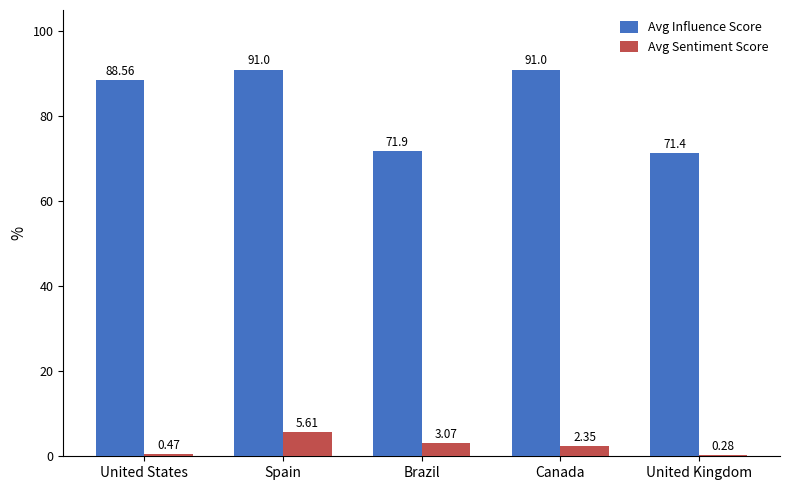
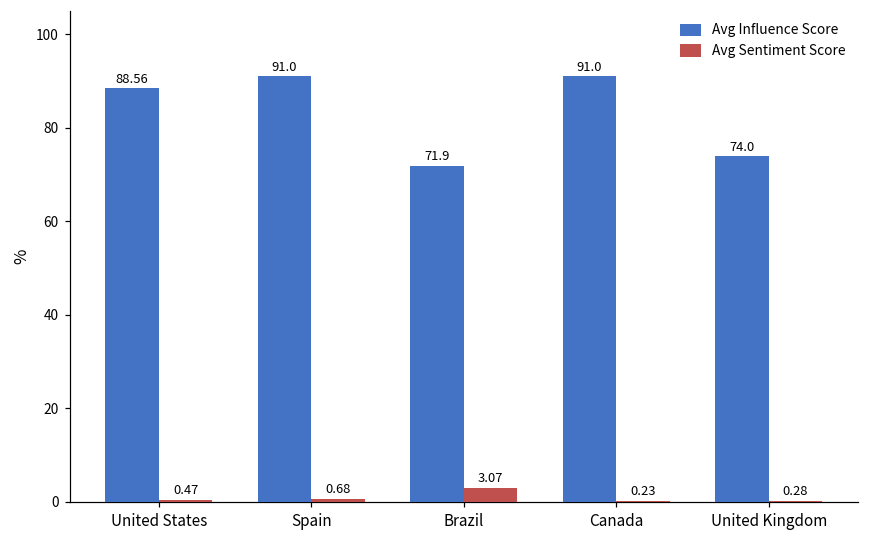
  {
    "Avg Influence Score": {
      "United States": 88.56,
      "Spain": 91.0,
      "Brazil": 71.9,
      "Canada": 91.0,
-     "United Kingdom": 71.4
+     "United Kingdom": 74.0
    },
    "Avg Sentiment Score": {
      "United States": 0.47,
-     "Spain": 5.61,
+     "Spain": 0.68,
      "Brazil": 3.07,
-     "Canada": 2.35,
+     "Canada": 0.23,
      "United Kingdom": 0.28
    }
  }
